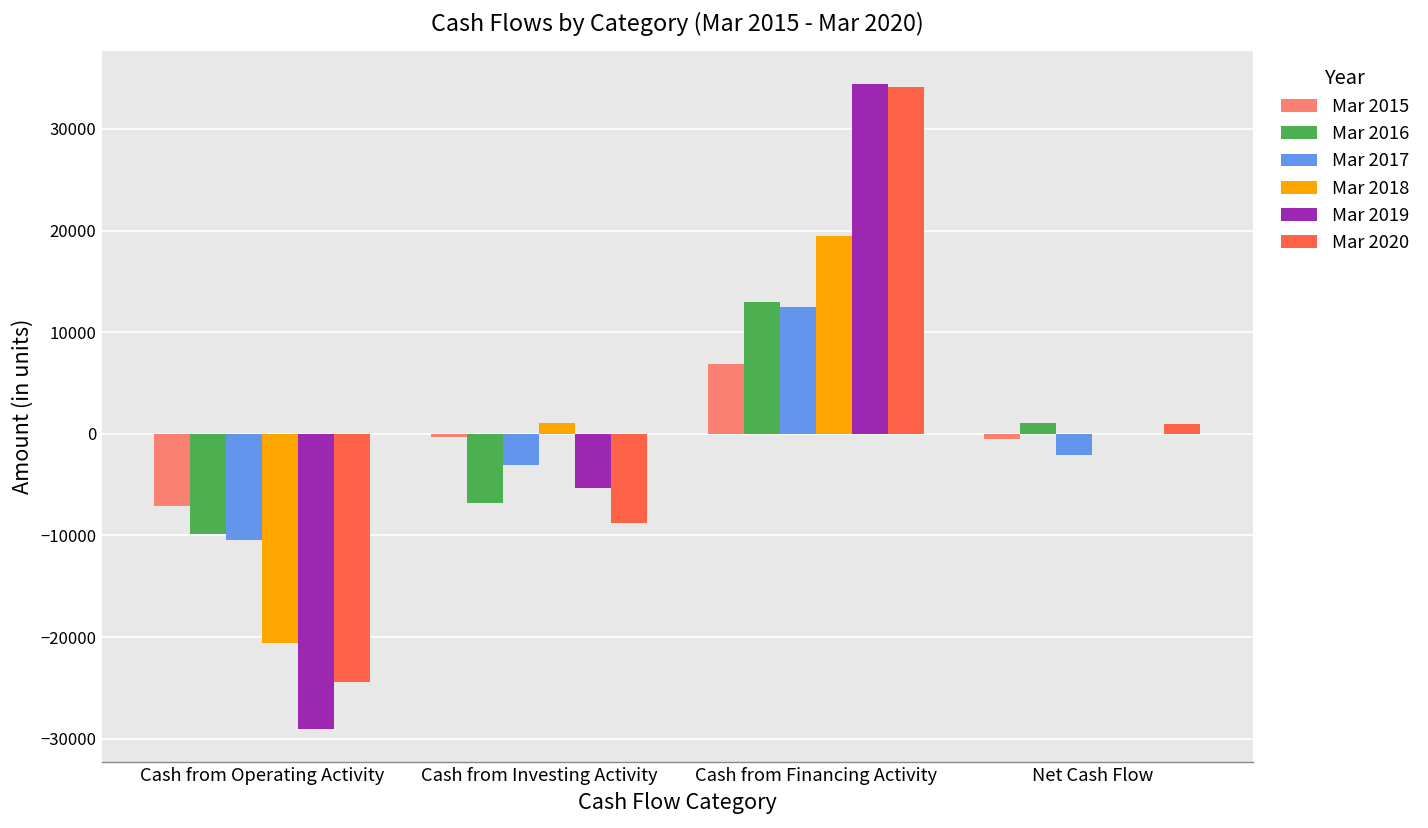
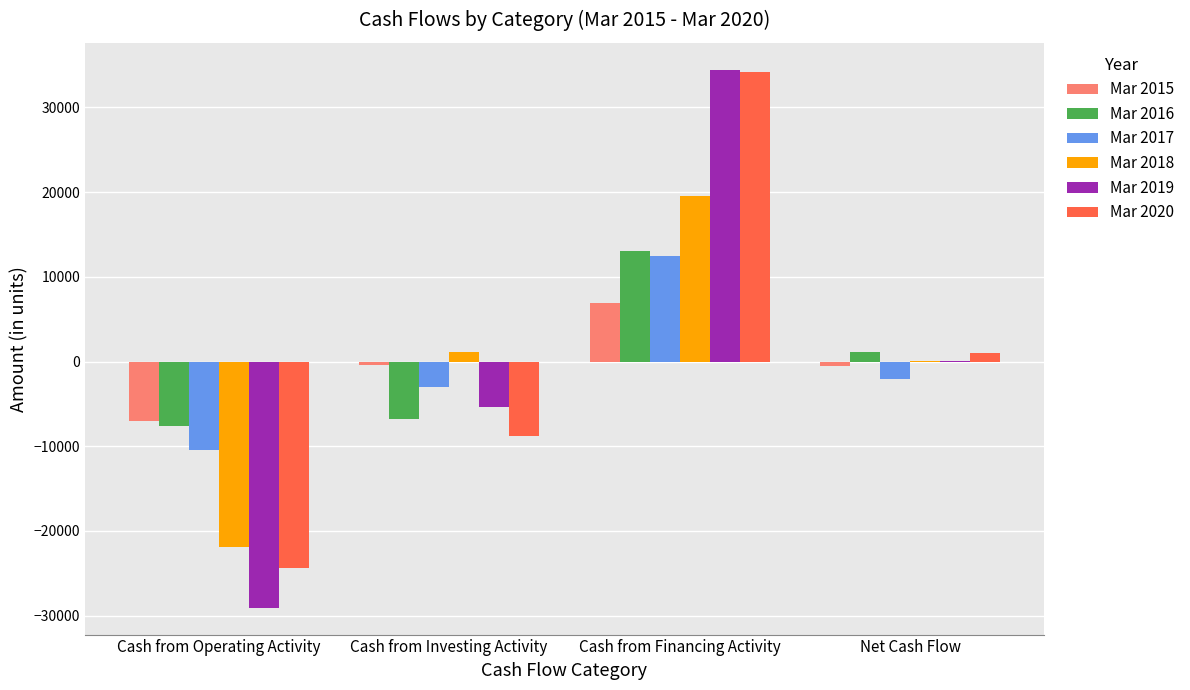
  {
    "Mar 2016": {
-     "Cash from Operating Activity": -10000,
+     "Cash from Operating Activity": -8000,
      "Cash from Investing Activity": -7000,
      "Cash from Financing Activity": 13000,
      "Net Cash Flow": 1000
    },
    "Mar 2017": {
      "Cash from Operating Activity": -10000,
      "Cash from Investing Activity": -3000,
      "Cash from Financing Activity": 13000,
      "Net Cash Flow": -2000
    },
    "Mar 2018": {
-     "Cash from Operating Activity": -21000,
+     "Cash from Operating Activity": -22000,
      "Cash from Investing Activity": 1000,
      "Cash from Financing Activity": 20000
    },
    "Mar 2019": {
      "Cash from Operating Activity": -29000,
      "Cash from Investing Activity": -5000,
      "Cash from Financing Activity": 34000
    }
  }
